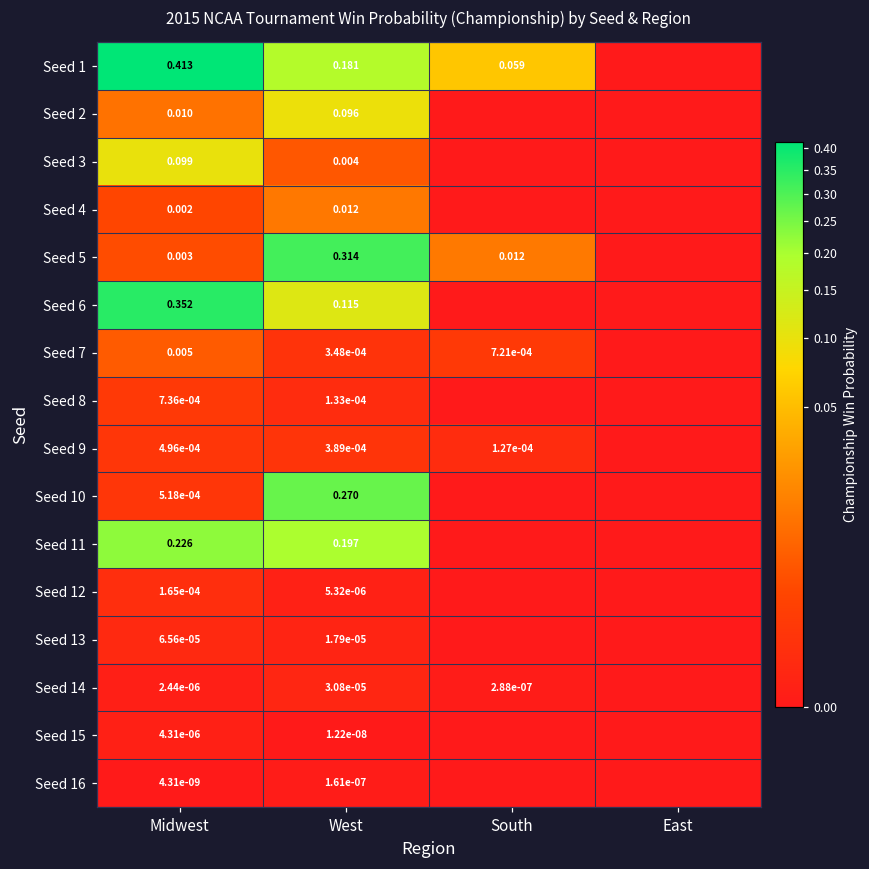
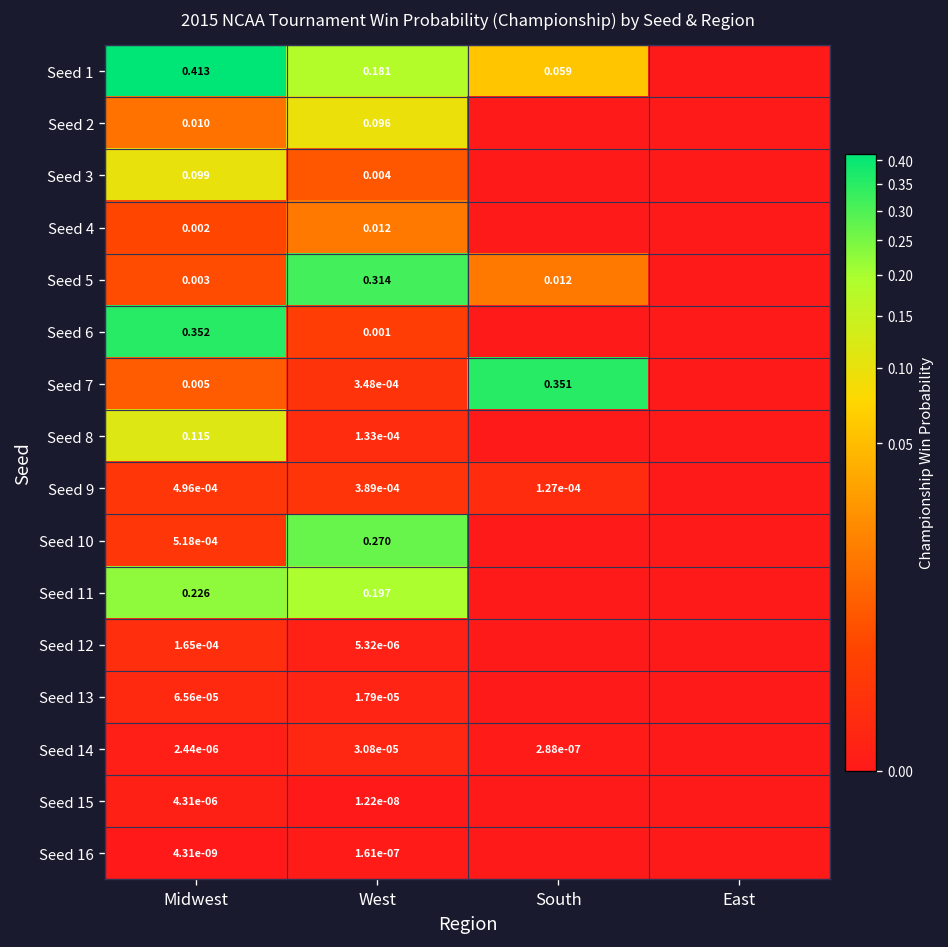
  {
    "Seed 1": {
      "Midwest": "0.413",
      "West": "0.181",
      "South": "0.059"
    },
    "Seed 2": {
      "Midwest": "0.010",
      "West": "0.096"
    },
    "Seed 3": {
      "Midwest": "0.099",
      "West": "0.004"
    },
    "Seed 4": {
      "Midwest": "0.002",
      "West": "0.012"
    },
    "Seed 5": {
      "Midwest": "0.003",
      "West": "0.314",
      "South": "0.012"
    },
    "Seed 6": {
      "Midwest": "0.352",
-     "West": "0.115"
+     "West": "0.001"
    },
    "Seed 7": {
      "Midwest": "0.005",
      "West": "3.48e-04",
-     "South": "7.21e-04"
+     "South": "0.351"
    },
    "Seed 8": {
-     "Midwest": "7.36e-04",
+     "Midwest": "0.115",
      "West": "1.33e-04"
    },
    "Seed 9": {
      "Midwest": "4.96e-04",
      "West": "3.89e-04",
      "South": "1.27e-04"
    },
    "Seed 10": {
      "Midwest": "5.18e-04",
      "West": "0.270"
    },
    "Seed 11": {
      "Midwest": "0.226",
      "West": "0.197"
    },
    "Seed 12": {
      "Midwest": "1.65e-04",
      "West": "5.32e-06"
    },
    "Seed 13": {
      "Midwest": "6.56e-05",
      "West": "1.79e-05"
    },
    "Seed 14": {
      "Midwest": "2.44e-06",
      "West": "3.08e-05",
      "South": "2.88e-07"
    },
    "Seed 15": {
      "Midwest": "4.31e-06",
      "West": "1.22e-08"
    },
    "Seed 16": {
      "Midwest": "4.31e-09",
      "West": "1.61e-07"
    }
  }
